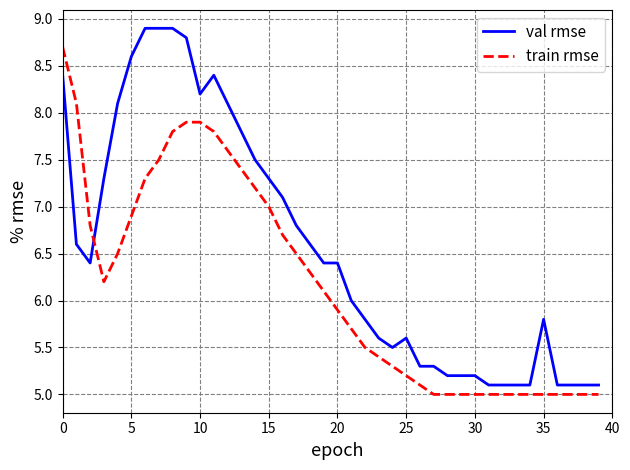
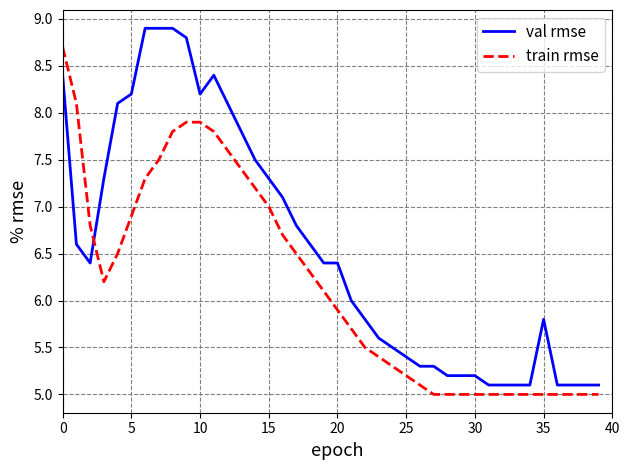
  {
    "val rmse": {
      "0": 8.4,
-     "5": 8.6,
+     "5": 8.2,
      "10": 8.2,
      "15": 7.3,
      "20": 6.4,
-     "25": 5.6,
+     "25": 5.4,
      "30": 5.2,
      "35": 5.8
    },
    "train rmse": {
      "0": 8.7,
      "5": 6.9,
      "10": 7.9,
      "15": 7.0,
      "20": 5.9,
      "25": 5.2,
      "30": 5.0,
      "35": 5.0
    }
  }
